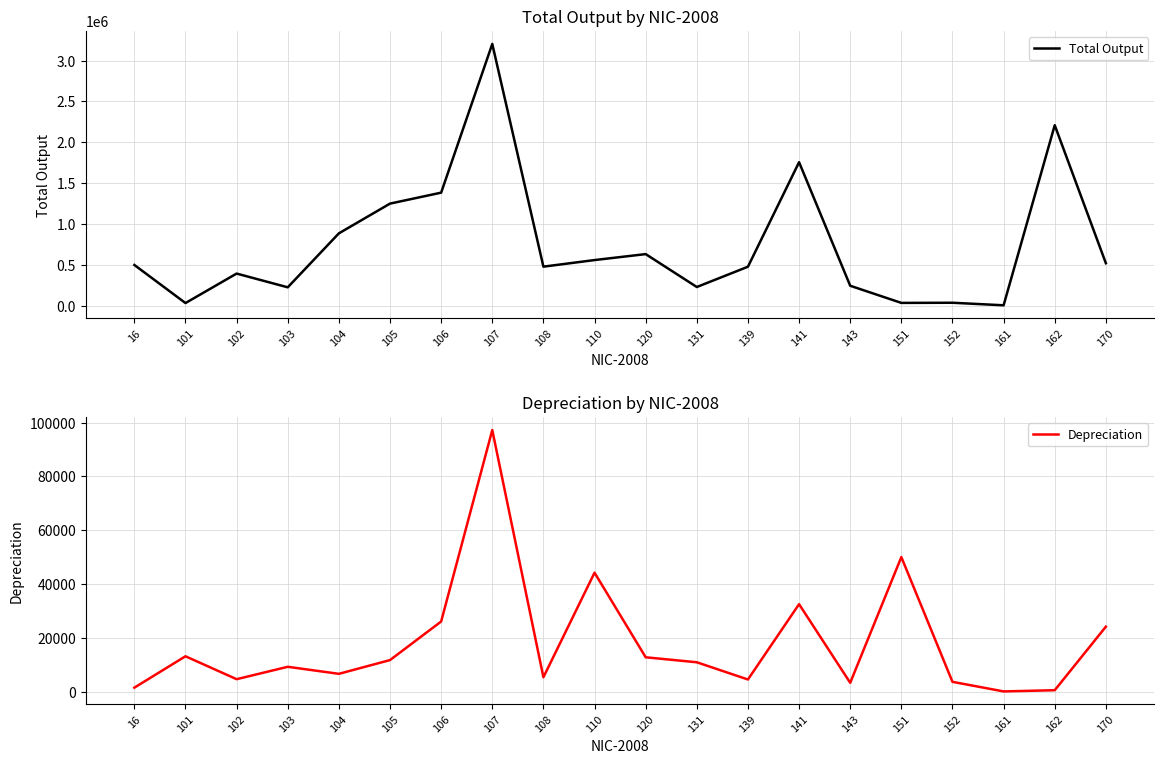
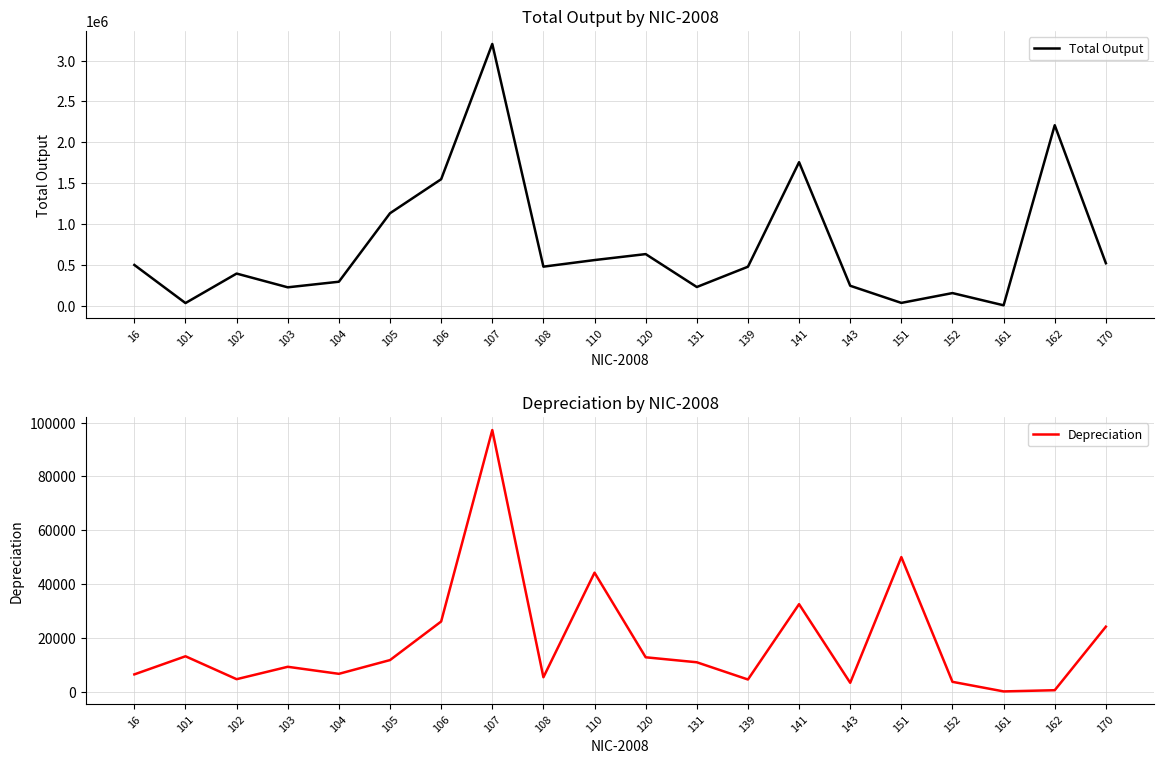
  {
    "Total Output by NIC-2008": {
      "16": 500000,
      "101": 0,
      "102": 400000,
      "103": 200000,
-     "104": 900000,
-     "105": 1300000,
-     "106": 1400000,
+     "104": 300000,
+     "105": 1100000,
+     "106": 1500000,
      "107": 3200000,
      "108": 500000,
      "110": 600000,
      "120": 600000,
      "131": 200000,
      "139": 500000,
      "141": 1800000,
      "143": 200000,
      "151": 0,
-     "152": 0,
+     "152": 200000,
      "161": 0,
      "162": 2200000,
      "170": 500000
    },
    "Depreciation by NIC-2008": {
-     "16": 2000,
+     "16": 6000,
      "101": 13000,
      "102": 5000,
      "103": 9000,
      "104": 7000,
      "105": 12000,
      "106": 26000,
      "107": 97000,
      "108": 5000,
      "110": 44000,
      "120": 13000,
      "131": 11000,
      "139": 5000,
      "141": 33000,
      "143": 3000,
      "151": 50000,
      "152": 4000,
      "161": 0,
      "162": 1000,
      "170": 24000
    }
  }
